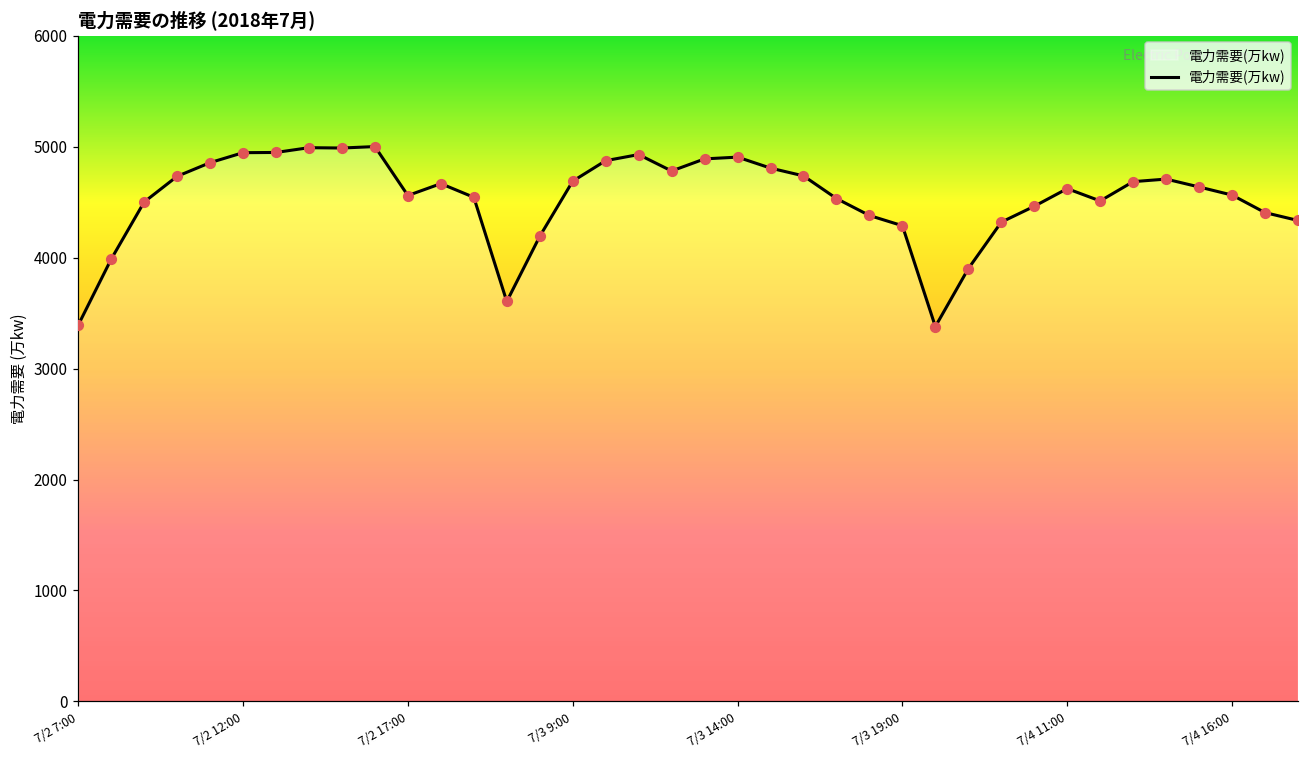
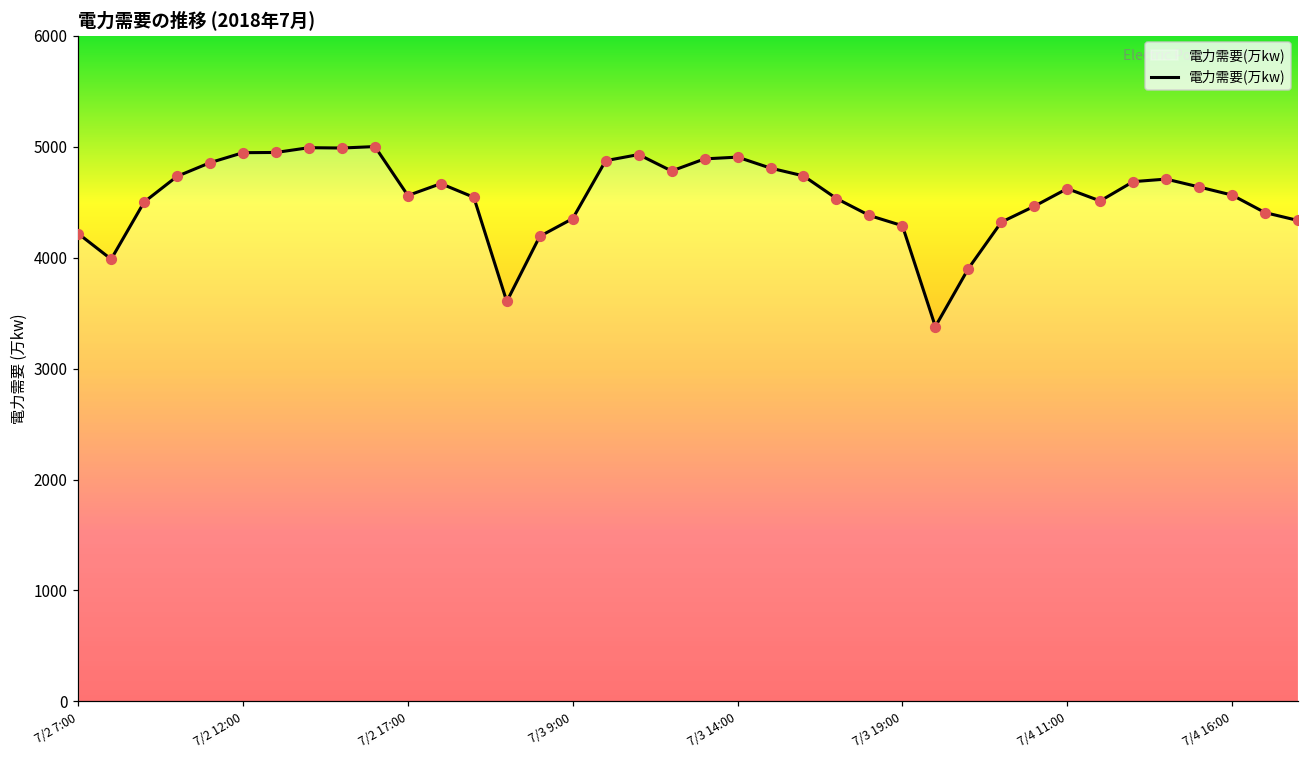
  {
-   "7/2 7:00": 3390,
+   "7/2 7:00": 4220,
    "7/2 12:00": 4950,
    "7/2 17:00": 4560,
-   "7/3 9:00": 4690,
+   "7/3 9:00": 4350,
    "7/3 14:00": 4910,
    "7/3 19:00": 4290,
    "7/4 11:00": 4620,
    "7/4 16:00": 4560
  }
